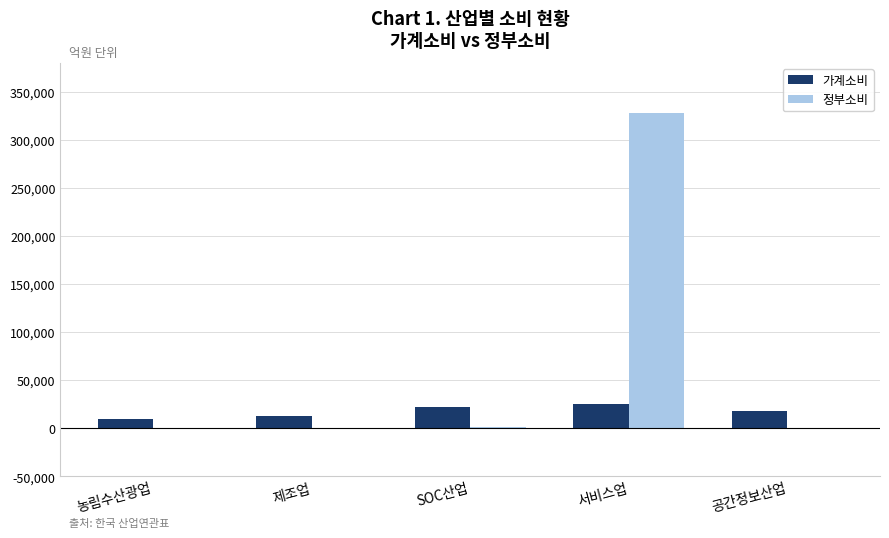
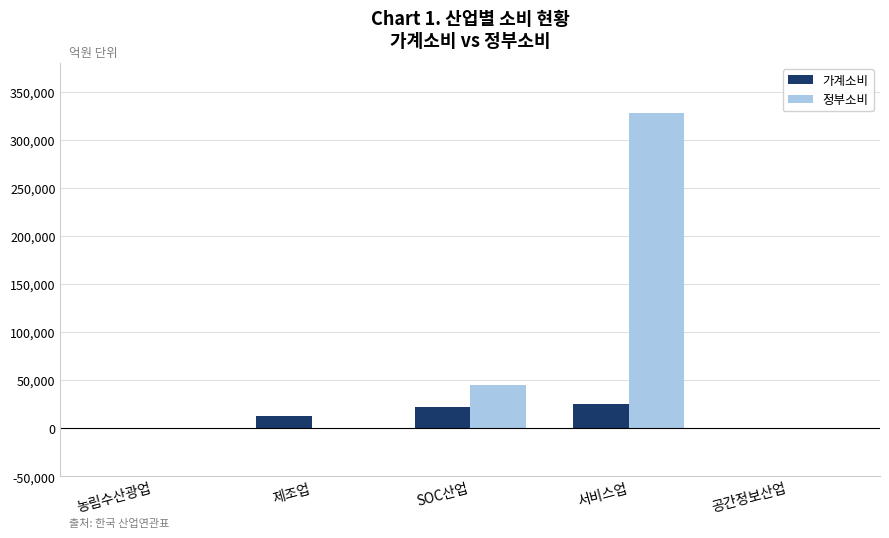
  {
    "가계소비": {
-     "농림수산광업": "10,000",
+     "농림수산광업": "0",
      "제조업": "10,000",
      "SOC산업": "20,000",
      "서비스업": "20,000",
-     "공간정보산업": "20,000"
+     "공간정보산업": "0"
    },
    "정부소비": {
      "농림수산광업": "0",
      "제조업": "0",
-     "SOC산업": "0",
+     "SOC산업": "50,000",
      "서비스업": "330,000",
      "공간정보산업": "0"
    }
  }
